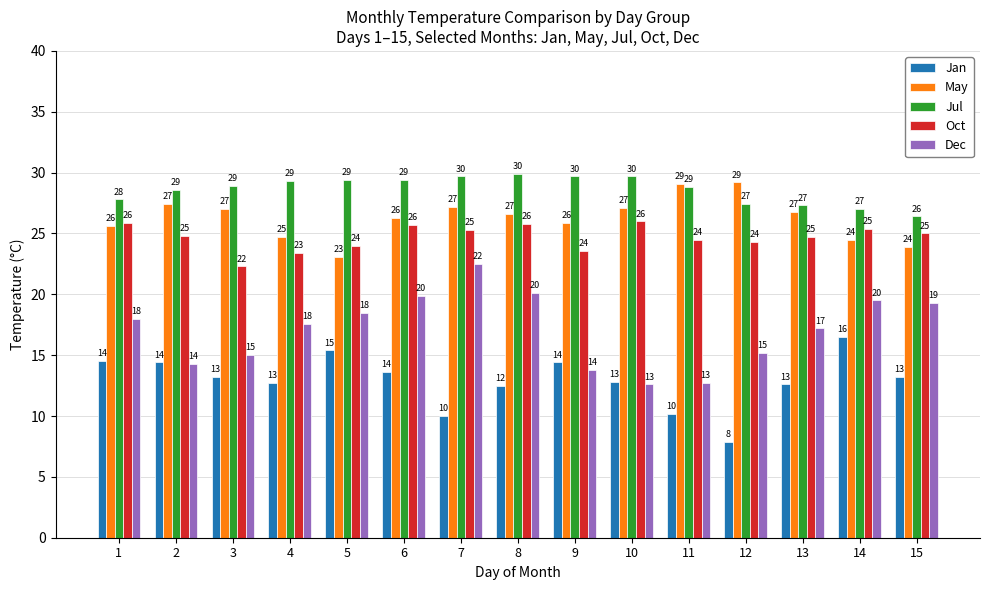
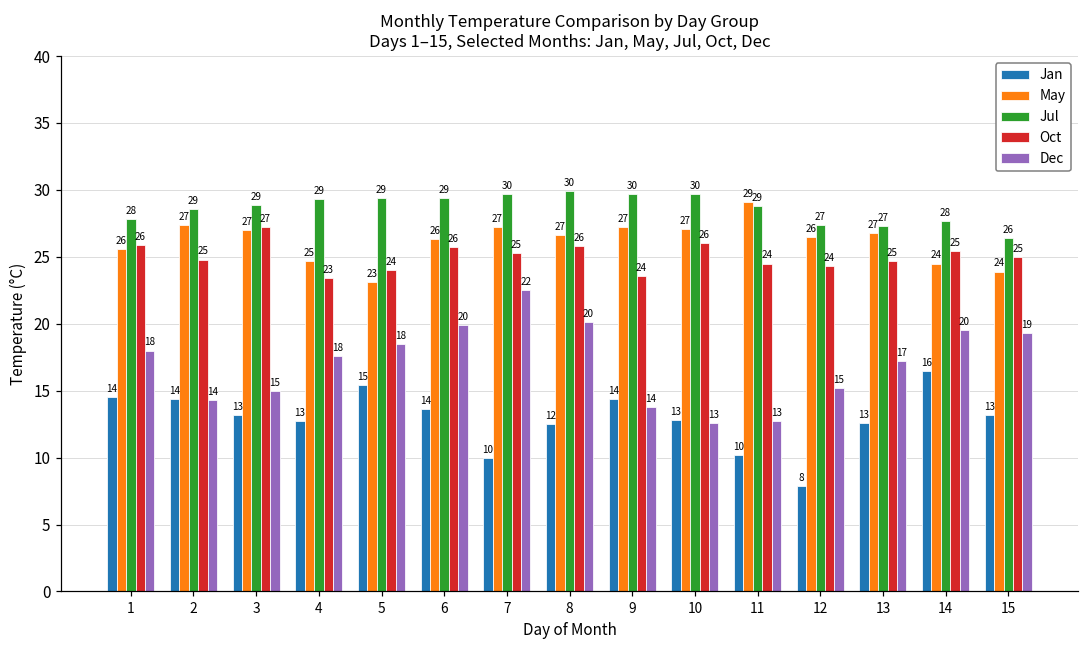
  {
    "Jan": {
      "1": 14,
      "2": 14,
      "3": 13,
      "4": 13,
      "5": 15,
      "6": 14,
      "7": 10,
      "8": 12,
      "9": 14,
      "10": 13,
      "11": 10,
      "12": 8,
      "13": 13,
      "14": 16,
      "15": 13
    },
    "May": {
      "1": 26,
      "2": 27,
      "3": 27,
      "4": 25,
      "5": 23,
      "6": 26,
      "7": 27,
      "8": 27,
-     "9": 26,
+     "9": 27,
      "10": 27,
      "11": 29,
-     "12": 29,
+     "12": 26,
      "13": 27,
      "14": 24,
      "15": 24
    },
    "Jul": {
      "1": 28,
      "2": 29,
      "3": 29,
      "4": 29,
      "5": 29,
      "6": 29,
      "7": 30,
      "8": 30,
      "9": 30,
      "10": 30,
      "11": 29,
      "12": 27,
      "13": 27,
-     "14": 27,
+     "14": 28,
      "15": 26
    },
    "Oct": {
      "1": 26,
      "2": 25,
-     "3": 22,
+     "3": 27,
      "4": 23,
      "5": 24,
      "6": 26,
      "7": 25,
      "8": 26,
      "9": 24,
      "10": 26,
      "11": 24,
      "12": 24,
      "13": 25,
      "14": 25,
      "15": 25
    },
    "Dec": {
      "1": 18,
      "2": 14,
      "3": 15,
      "4": 18,
      "5": 18,
      "6": 20,
      "7": 22,
      "8": 20,
      "9": 14,
      "10": 13,
      "11": 13,
      "12": 15,
      "13": 17,
      "14": 20,
      "15": 19
    }
  }
